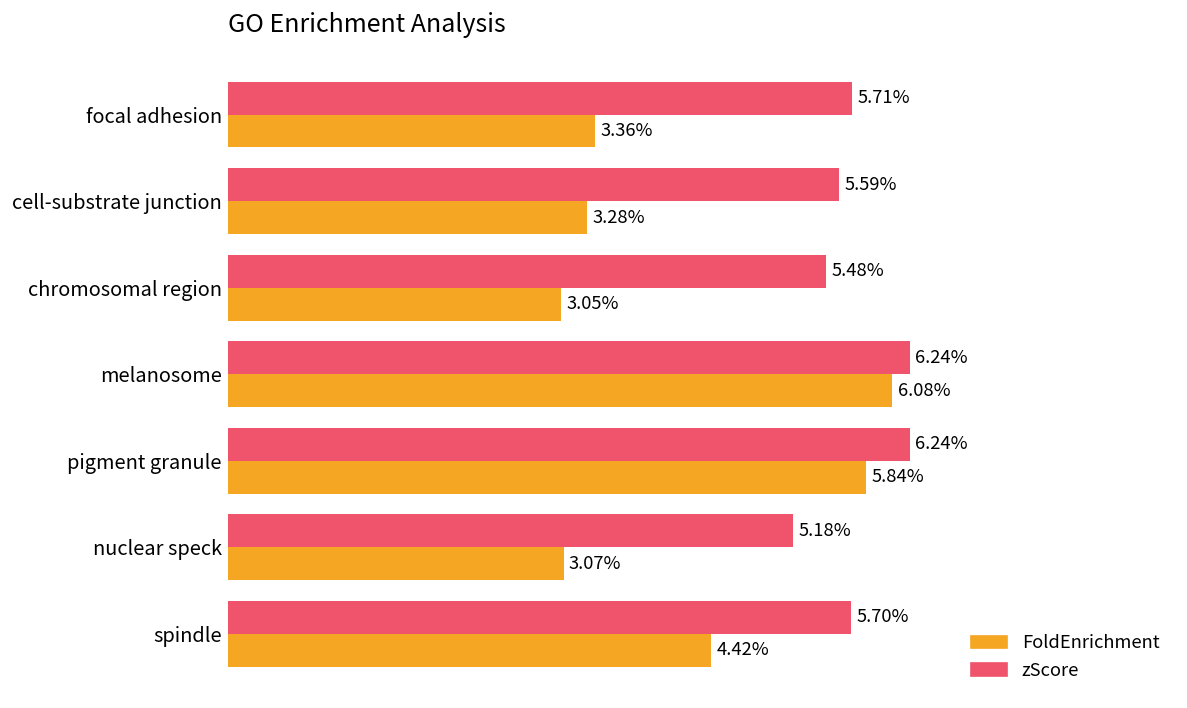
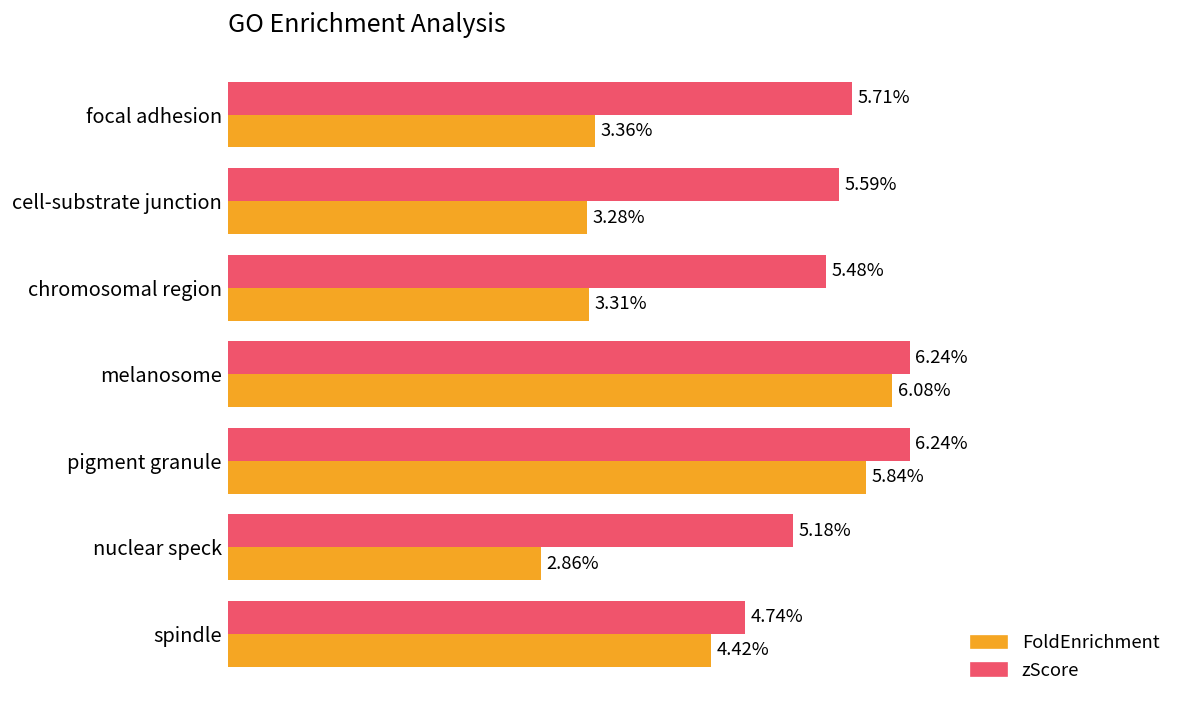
  {
    "FoldEnrichment": {
      "focal adhesion": "3.36%",
      "cell-substrate junction": "3.28%",
-     "chromosomal region": "3.05%",
+     "chromosomal region": "3.31%",
      "melanosome": "6.08%",
      "pigment granule": "5.84%",
-     "nuclear speck": "3.07%",
+     "nuclear speck": "2.86%",
      "spindle": "4.42%"
    },
    "zScore": {
      "focal adhesion": "5.71%",
      "cell-substrate junction": "5.59%",
      "chromosomal region": "5.48%",
      "melanosome": "6.24%",
      "pigment granule": "6.24%",
      "nuclear speck": "5.18%",
-     "spindle": "5.70%"
+     "spindle": "4.74%"
    }
  }
